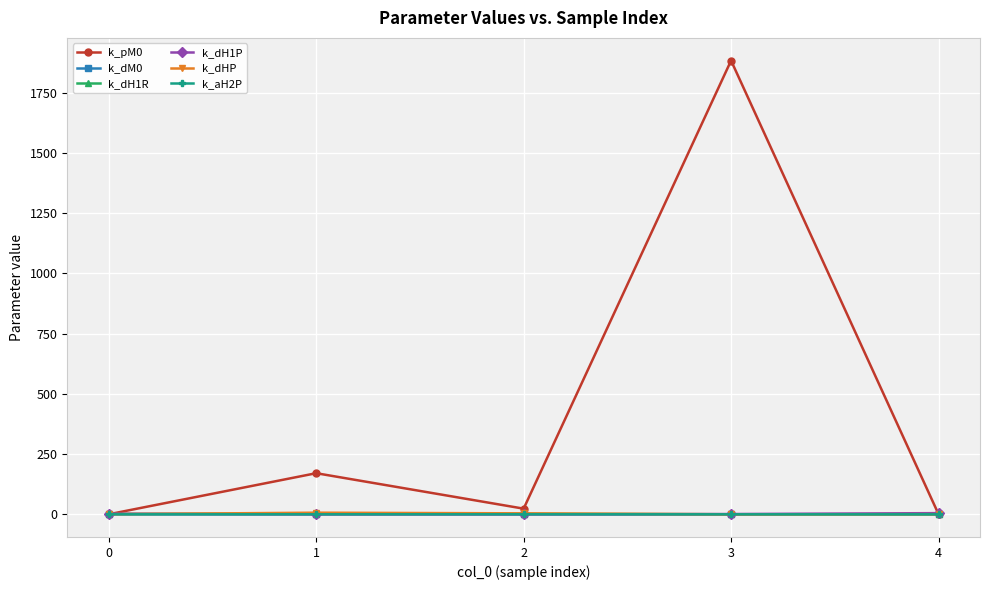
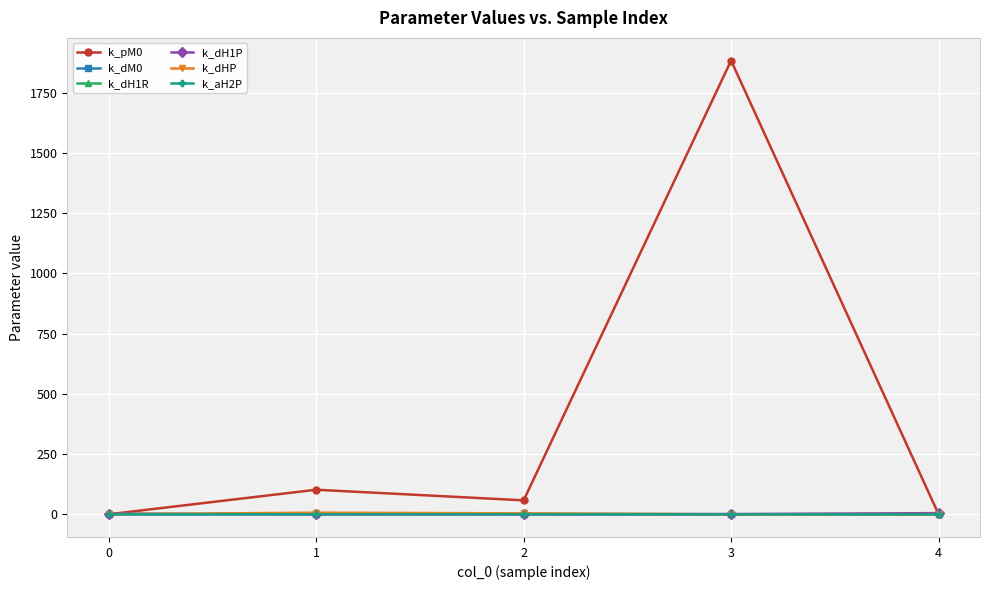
  {
    "k_pM0": {
-     "1": 170,
-     "2": 20,
+     "1": 100,
+     "2": 60,
      "3": 1880
    }
  }
